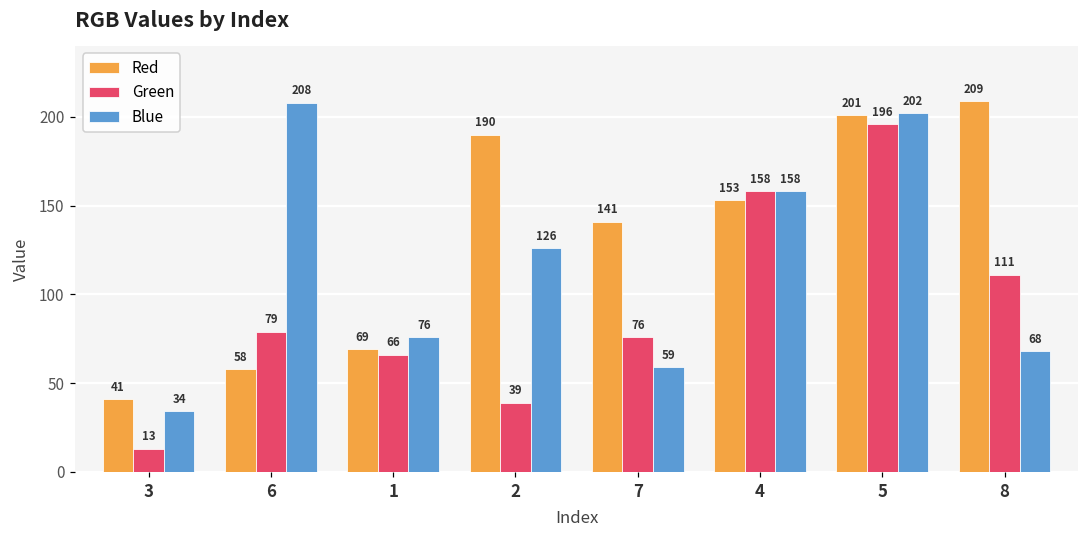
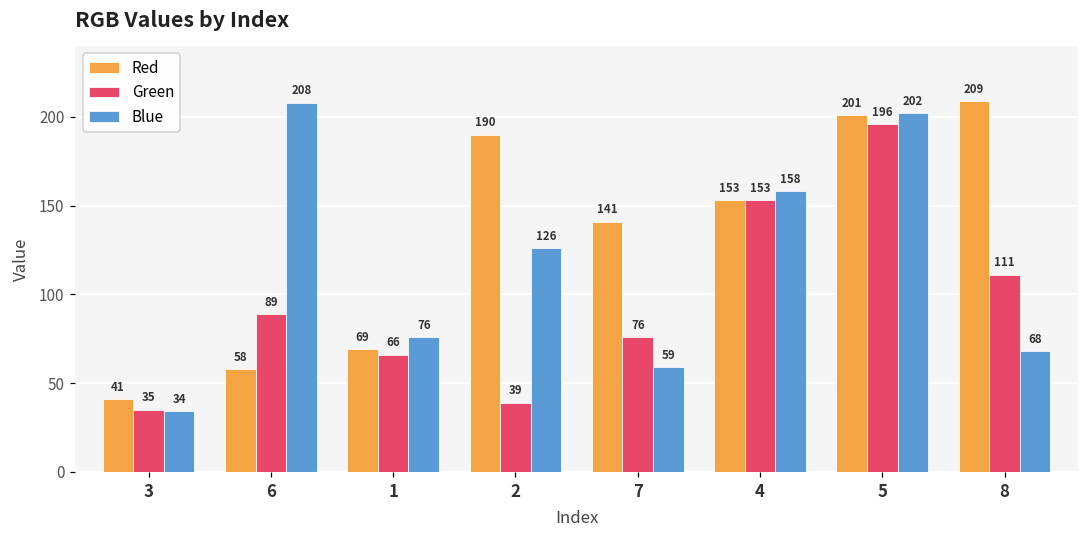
  {
    "Red": {
      "3": 41,
      "6": 58,
      "1": 69,
      "2": 190,
      "7": 141,
      "4": 153,
      "5": 201,
      "8": 209
    },
    "Green": {
-     "3": 13,
-     "6": 79,
+     "3": 35,
+     "6": 89,
      "1": 66,
      "2": 39,
      "7": 76,
-     "4": 158,
+     "4": 153,
      "5": 196,
      "8": 111
    },
    "Blue": {
      "3": 34,
      "6": 208,
      "1": 76,
      "2": 126,
      "7": 59,
      "4": 158,
      "5": 202,
      "8": 68
    }
  }
